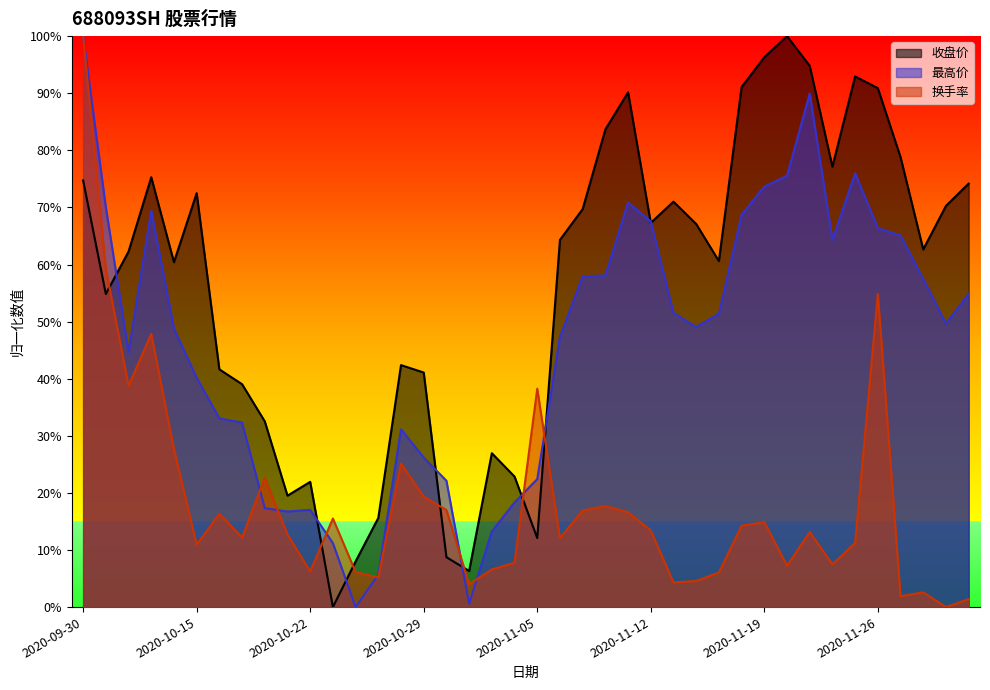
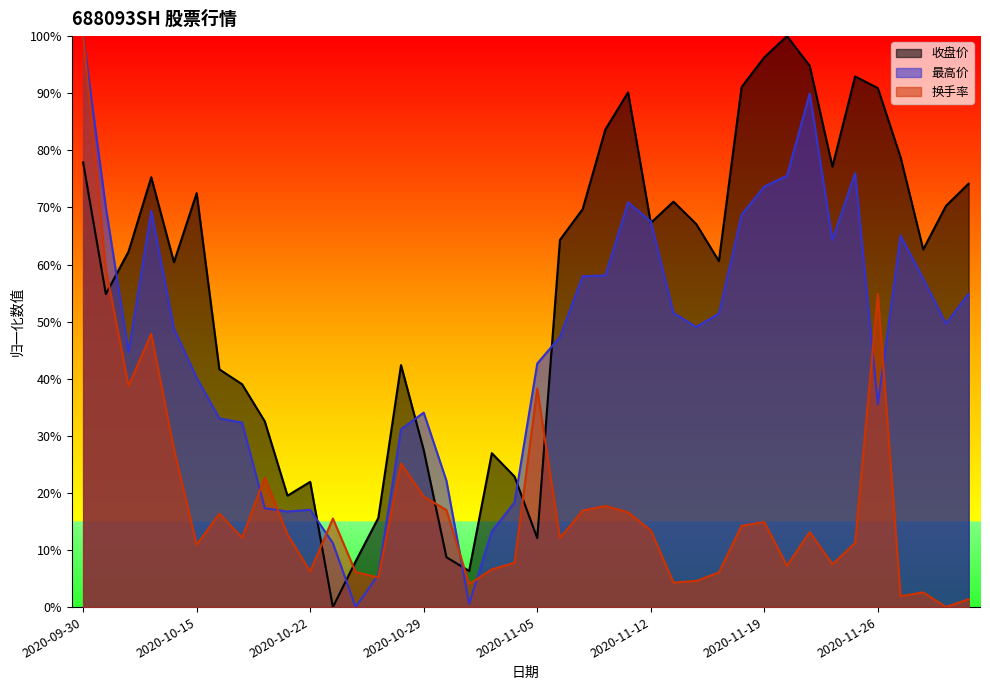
  {
    "收盘价": {
-     "2020-09-30": "75%",
+     "2020-09-30": "78%",
      "2020-10-15": "72%",
      "2020-10-22": "22%",
-     "2020-10-29": "41%",
+     "2020-10-29": "28%",
      "2020-11-05": "12%",
      "2020-11-19": "96%",
      "2020-11-26": "91%"
    },
    "最高价": {
      "2020-10-15": "40%",
      "2020-10-22": "17%",
-     "2020-10-29": "26%",
-     "2020-11-05": "22%",
+     "2020-10-29": "34%",
+     "2020-11-05": "43%",
      "2020-11-19": "74%",
-     "2020-11-26": "66%"
+     "2020-11-26": "36%"
    },
    "换手率": {
      "2020-10-15": "11%",
      "2020-10-22": "6%",
      "2020-10-29": "19%",
      "2020-11-05": "38%",
      "2020-11-12": "13%",
      "2020-11-19": "15%",
      "2020-11-26": "55%"
    }
  }
